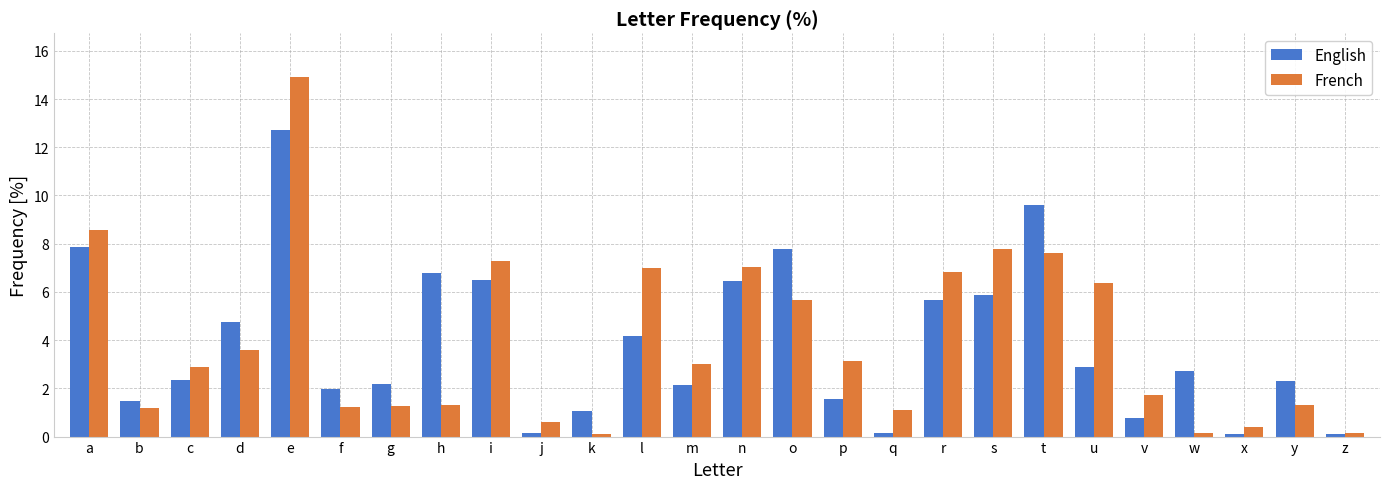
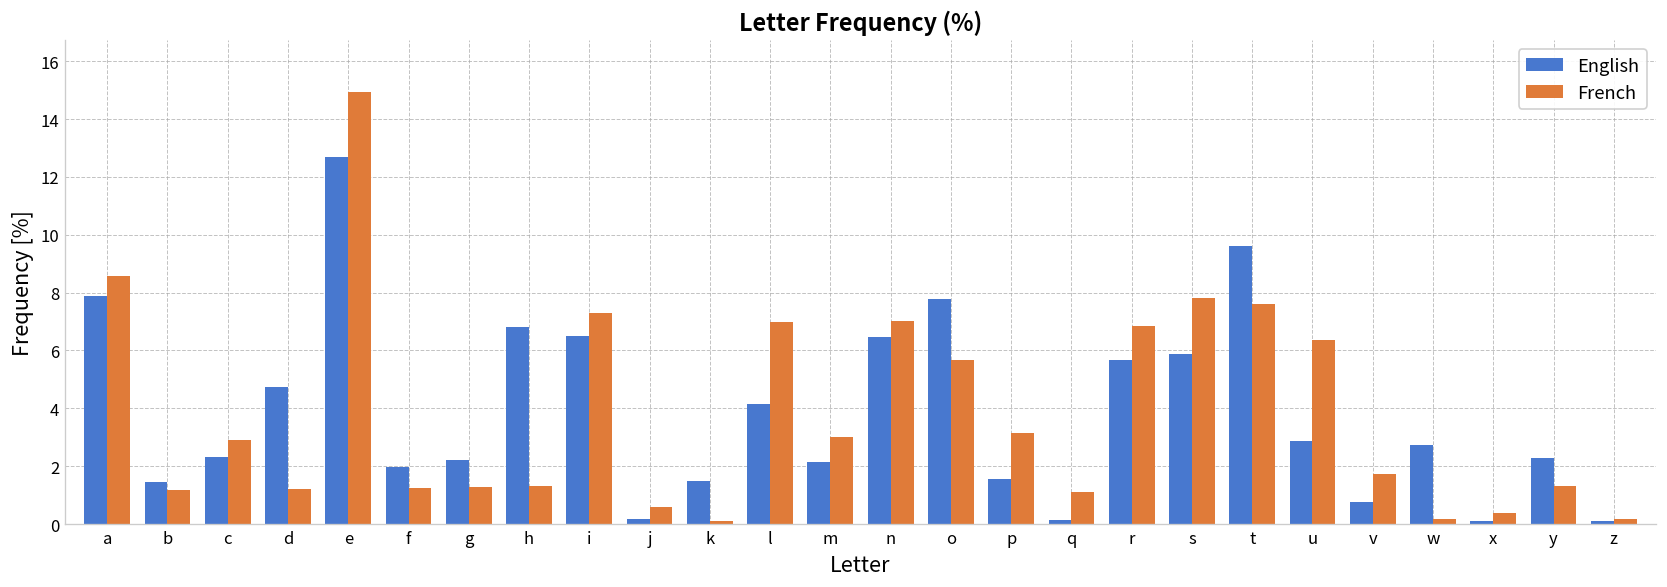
  {
    "English": {
      "a": 7.9,
      "b": 1.5,
      "c": 2.3,
      "d": 4.7,
      "e": 12.7,
      "f": 2.0,
      "g": 2.2,
      "h": 6.8,
      "i": 6.5,
      "j": 0.2,
-     "k": 1.1,
+     "k": 1.5,
      "l": 4.2,
      "m": 2.1,
      "n": 6.5,
      "o": 7.8,
      "p": 1.6,
      "q": 0.1,
      "r": 5.7,
      "s": 5.9,
      "t": 9.6,
      "u": 2.9,
      "v": 0.8,
      "w": 2.7,
      "y": 2.3
    },
    "French": {
      "a": 8.6,
      "b": 1.2,
      "c": 2.9,
-     "d": 3.6,
+     "d": 1.2,
      "e": 14.9,
      "f": 1.2,
      "g": 1.3,
      "h": 1.3,
      "i": 7.3,
      "j": 0.6,
      "l": 7.0,
      "m": 3.0,
      "n": 7.0,
      "o": 5.7,
      "p": 3.1,
      "q": 1.1,
      "r": 6.8,
      "s": 7.8,
      "t": 7.6,
      "u": 6.4,
      "v": 1.7,
      "w": 0.2,
      "x": 0.4,
      "y": 1.3,
      "z": 0.2
    }
  }
